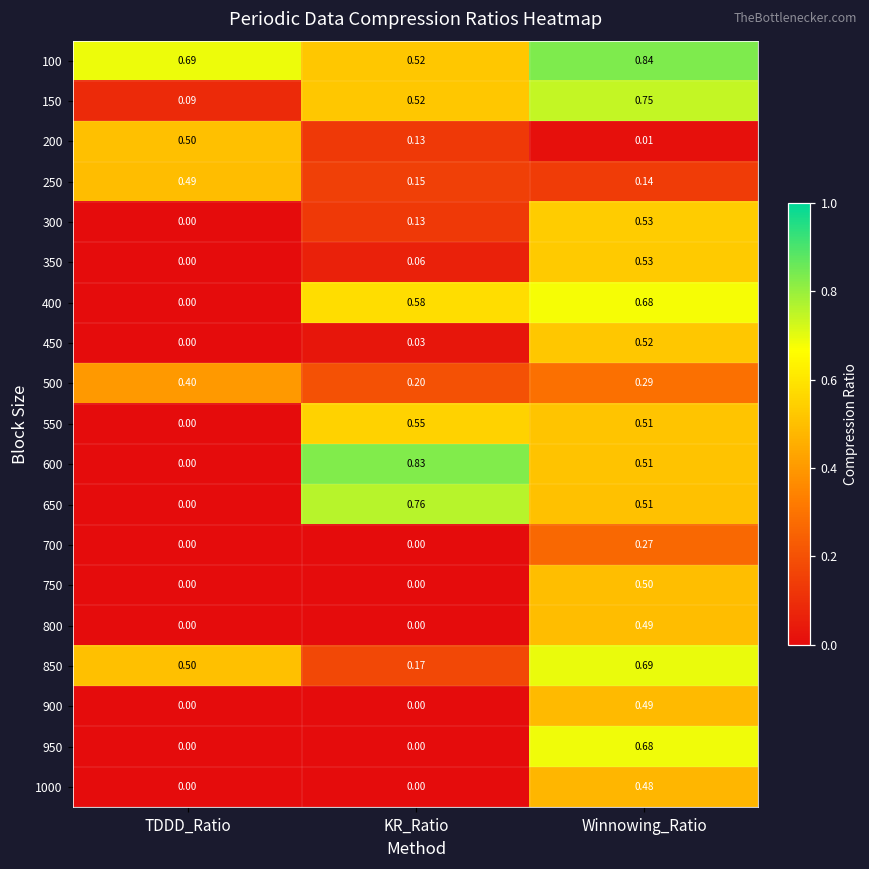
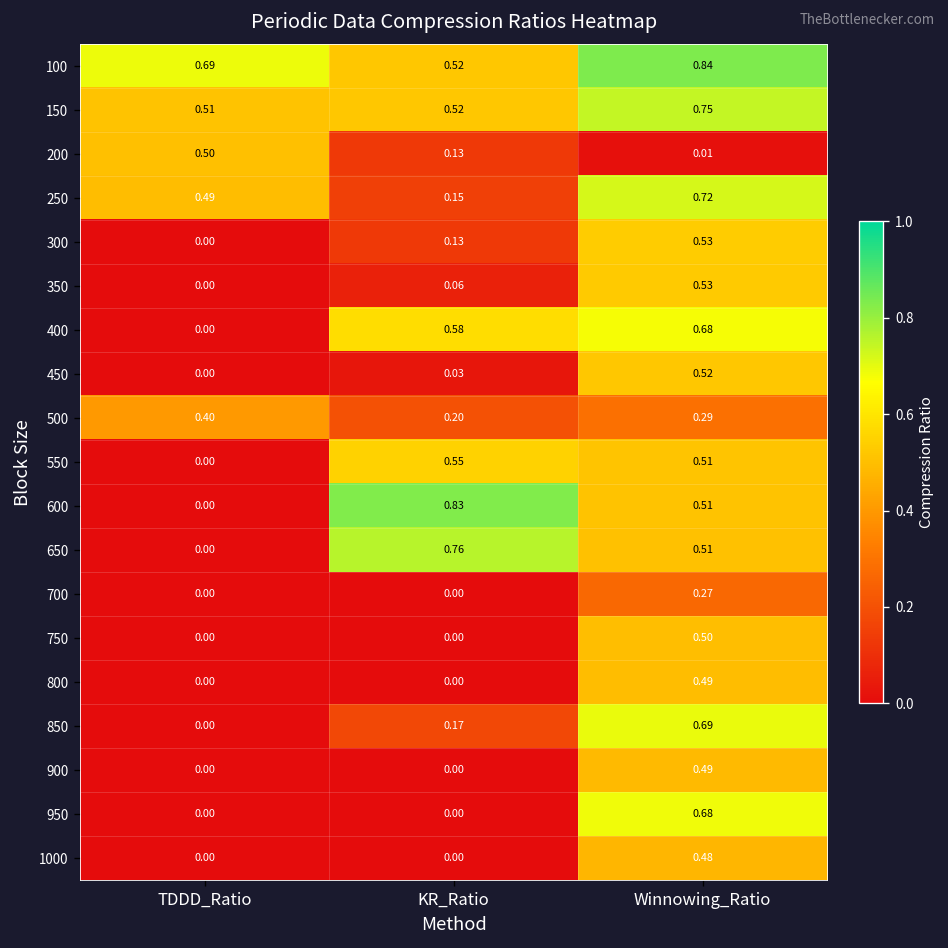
  {
    "100": {
      "TDDD_Ratio": 0.69,
      "KR_Ratio": 0.52,
      "Winnowing_Ratio": 0.84
    },
    "150": {
-     "TDDD_Ratio": 0.09,
+     "TDDD_Ratio": 0.51,
      "KR_Ratio": 0.52,
      "Winnowing_Ratio": 0.75
    },
    "200": {
      "TDDD_Ratio": 0.50,
      "KR_Ratio": 0.13,
      "Winnowing_Ratio": 0.01
    },
    "250": {
      "TDDD_Ratio": 0.49,
      "KR_Ratio": 0.15,
-     "Winnowing_Ratio": 0.14
+     "Winnowing_Ratio": 0.72
    },
    "300": {
      "TDDD_Ratio": 0.00,
      "KR_Ratio": 0.13,
      "Winnowing_Ratio": 0.53
    },
    "350": {
      "TDDD_Ratio": 0.00,
      "KR_Ratio": 0.06,
      "Winnowing_Ratio": 0.53
    },
    "400": {
      "TDDD_Ratio": 0.00,
      "KR_Ratio": 0.58,
      "Winnowing_Ratio": 0.68
    },
    "450": {
      "TDDD_Ratio": 0.00,
      "KR_Ratio": 0.03,
      "Winnowing_Ratio": 0.52
    },
    "500": {
      "TDDD_Ratio": 0.40,
      "KR_Ratio": 0.20,
      "Winnowing_Ratio": 0.29
    },
    "550": {
      "TDDD_Ratio": 0.00,
      "KR_Ratio": 0.55,
      "Winnowing_Ratio": 0.51
    },
    "600": {
      "TDDD_Ratio": 0.00,
      "KR_Ratio": 0.83,
      "Winnowing_Ratio": 0.51
    },
    "650": {
      "TDDD_Ratio": 0.00,
      "KR_Ratio": 0.76,
      "Winnowing_Ratio": 0.51
    },
    "700": {
      "TDDD_Ratio": 0.00,
      "KR_Ratio": 0.00,
      "Winnowing_Ratio": 0.27
    },
    "750": {
      "TDDD_Ratio": 0.00,
      "KR_Ratio": 0.00,
      "Winnowing_Ratio": 0.50
    },
    "800": {
      "TDDD_Ratio": 0.00,
      "KR_Ratio": 0.00,
      "Winnowing_Ratio": 0.49
    },
    "850": {
-     "TDDD_Ratio": 0.50,
+     "TDDD_Ratio": 0.00,
      "KR_Ratio": 0.17,
      "Winnowing_Ratio": 0.69
    },
    "900": {
      "TDDD_Ratio": 0.00,
      "KR_Ratio": 0.00,
      "Winnowing_Ratio": 0.49
    },
    "950": {
      "TDDD_Ratio": 0.00,
      "KR_Ratio": 0.00,
      "Winnowing_Ratio": 0.68
    },
    "1000": {
      "TDDD_Ratio": 0.00,
      "KR_Ratio": 0.00,
      "Winnowing_Ratio": 0.48
    }
  }
